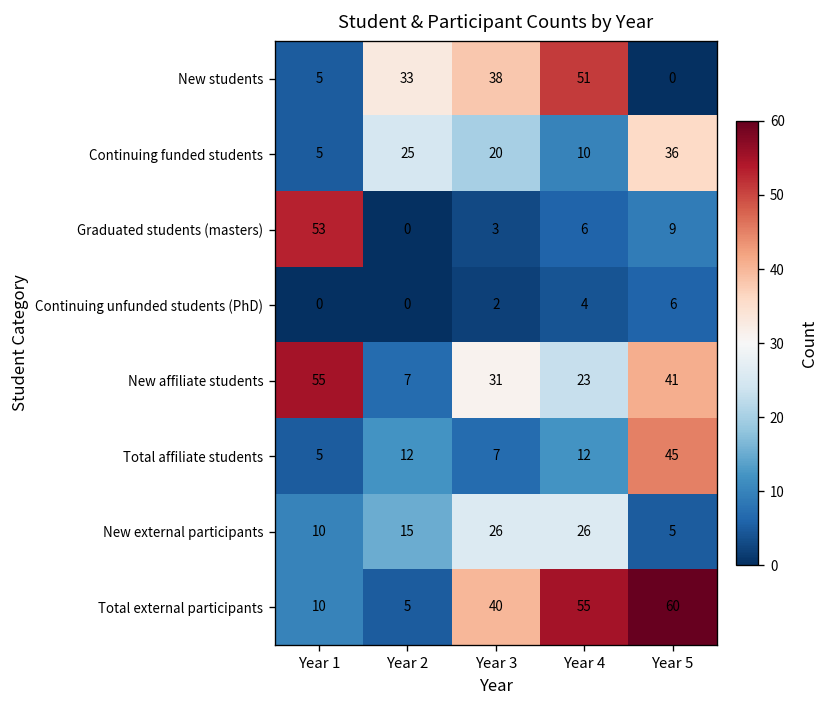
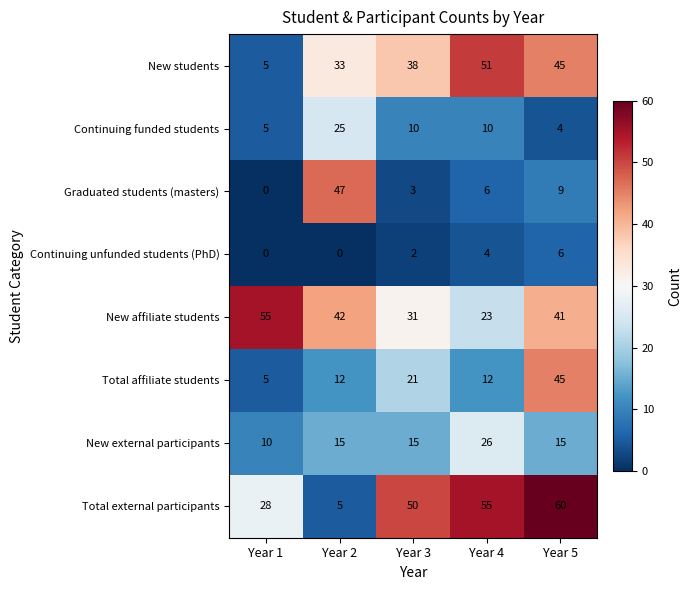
  {
    "New students": {
      "Year 1": 5,
      "Year 2": 33,
      "Year 3": 38,
      "Year 4": 51,
-     "Year 5": 0
+     "Year 5": 45
    },
    "Continuing funded students": {
      "Year 1": 5,
      "Year 2": 25,
-     "Year 3": 20,
+     "Year 3": 10,
      "Year 4": 10,
-     "Year 5": 36
+     "Year 5": 4
    },
    "Graduated students (masters)": {
-     "Year 1": 53,
-     "Year 2": 0,
+     "Year 1": 0,
+     "Year 2": 47,
      "Year 3": 3,
      "Year 4": 6,
      "Year 5": 9
    },
    "Continuing unfunded students (PhD)": {
      "Year 1": 0,
      "Year 2": 0,
      "Year 3": 2,
      "Year 4": 4,
      "Year 5": 6
    },
    "New affiliate students": {
      "Year 1": 55,
-     "Year 2": 7,
+     "Year 2": 42,
      "Year 3": 31,
      "Year 4": 23,
      "Year 5": 41
    },
    "Total affiliate students": {
      "Year 1": 5,
      "Year 2": 12,
-     "Year 3": 7,
+     "Year 3": 21,
      "Year 4": 12,
      "Year 5": 45
    },
    "New external participants": {
      "Year 1": 10,
      "Year 2": 15,
-     "Year 3": 26,
+     "Year 3": 15,
      "Year 4": 26,
-     "Year 5": 5
+     "Year 5": 15
    },
    "Total external participants": {
-     "Year 1": 10,
+     "Year 1": 28,
      "Year 2": 5,
-     "Year 3": 40,
+     "Year 3": 50,
      "Year 4": 55,
      "Year 5": 60
    }
  }
